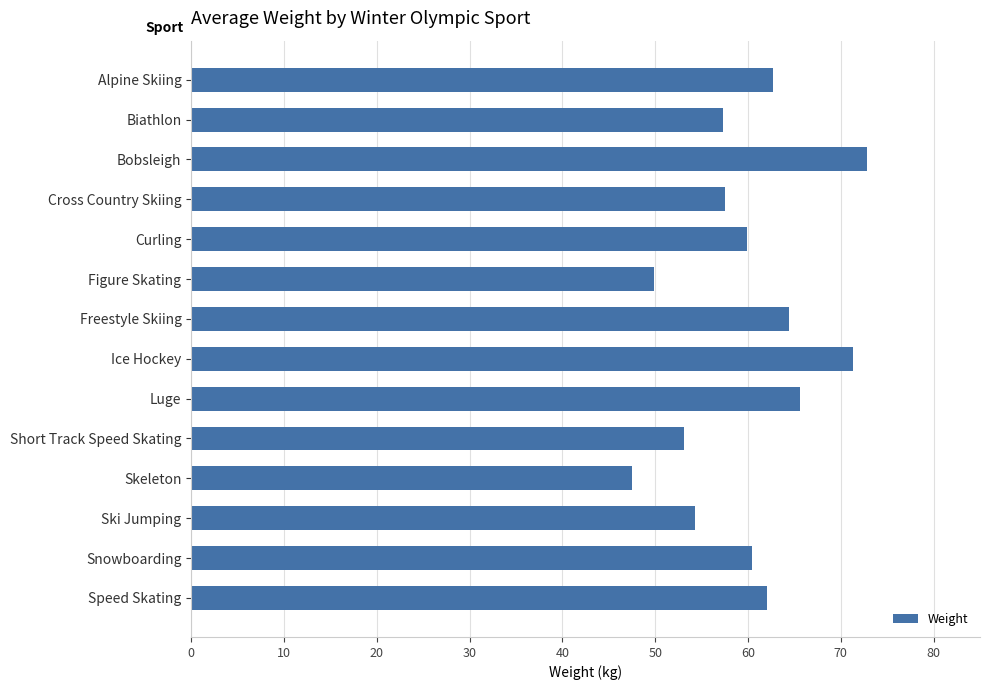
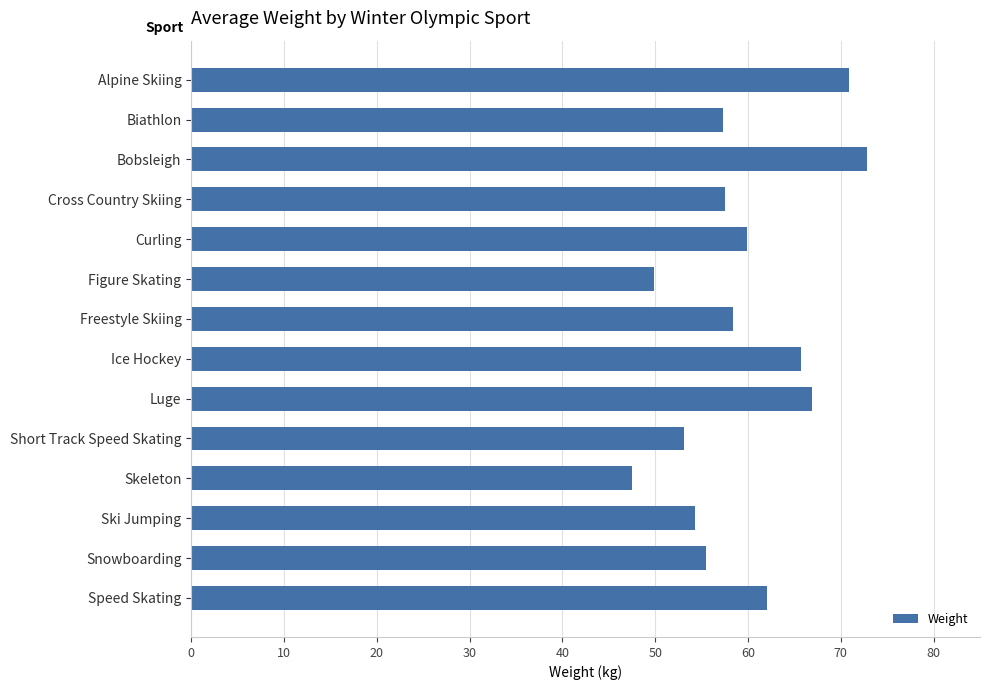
  {
-   "Alpine Skiing": 63,
+   "Alpine Skiing": 71,
    "Biathlon": 57,
    "Bobsleigh": 73,
    "Cross Country Skiing": 57,
    "Curling": 60,
    "Figure Skating": 50,
-   "Freestyle Skiing": 64,
-   "Ice Hockey": 71,
-   "Luge": 66,
+   "Freestyle Skiing": 58,
+   "Ice Hockey": 66,
+   "Luge": 67,
    "Short Track Speed Skating": 53,
    "Skeleton": 48,
    "Ski Jumping": 54,
-   "Snowboarding": 60,
+   "Snowboarding": 55,
    "Speed Skating": 62
  }
